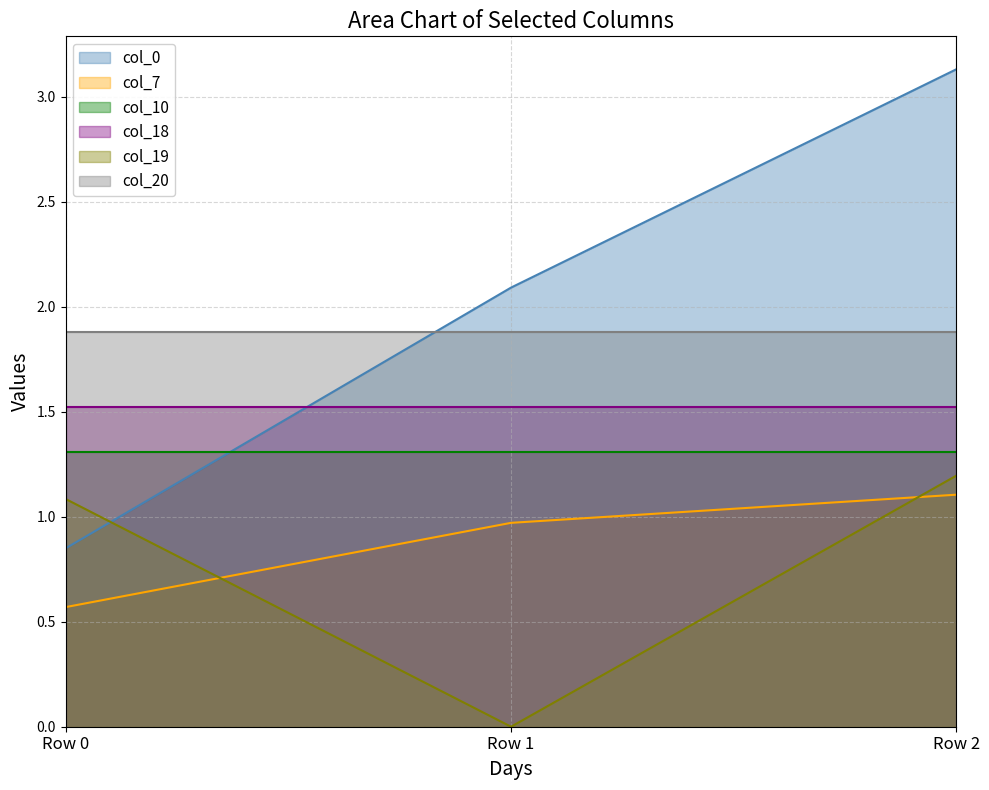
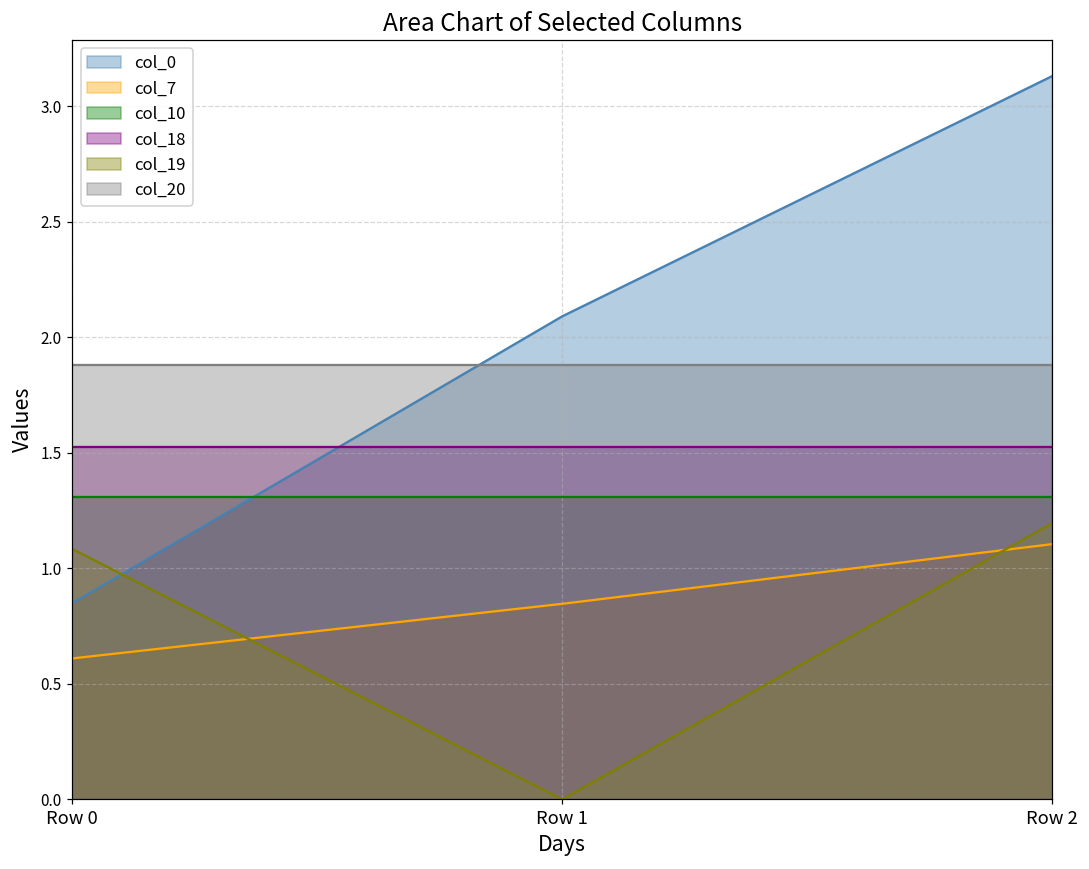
  {
    "col_7": {
-     "Row 0": 0.57,
-     "Row 1": 0.97,
+     "Row 0": 0.61,
+     "Row 1": 0.85,
      "Row 2": 1.10
    },
    "col_10": {
      "Row 0": 1.31,
      "Row 1": 1.31,
      "Row 2": 1.31
    },
    "col_18": {
      "Row 0": 1.52,
      "Row 1": 1.52,
      "Row 2": 1.52
    },
    "col_19": {
      "Row 0": 1.08,
      "Row 1": 0.00,
      "Row 2": 1.20
    }
  }
